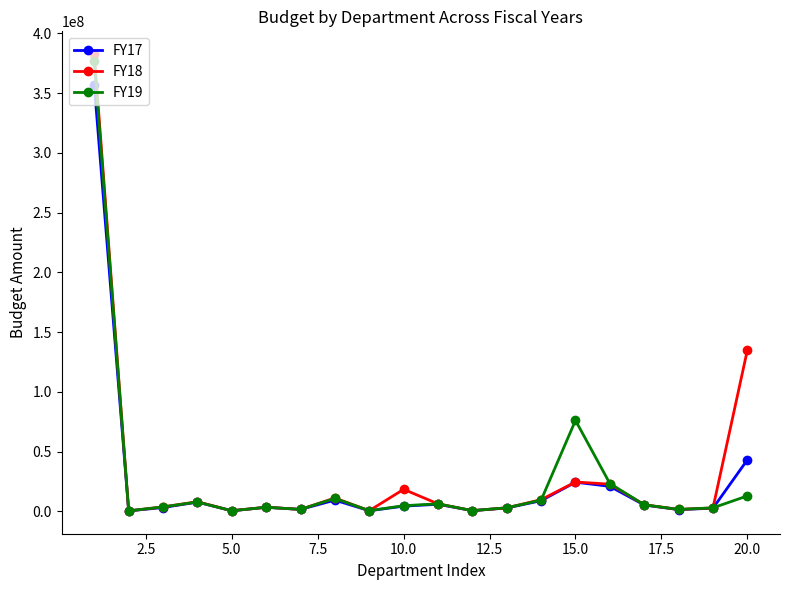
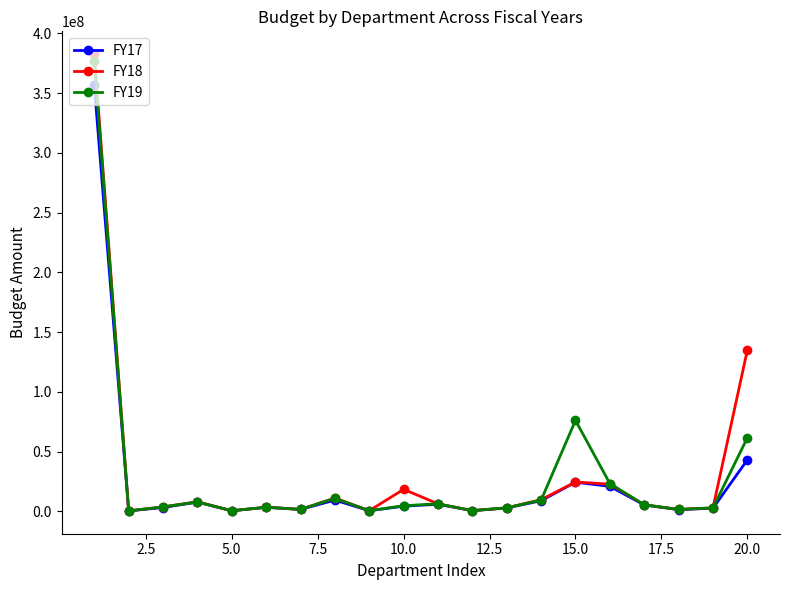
  {
    "FY17": {
      "20.0": 43000000
    },
    "FY18": {
      "10.0": 18000000,
      "20.0": 135000000
    },
    "FY19": {
      "15.0": 76000000,
-     "20.0": 13000000
+     "20.0": 62000000
    }
  }
